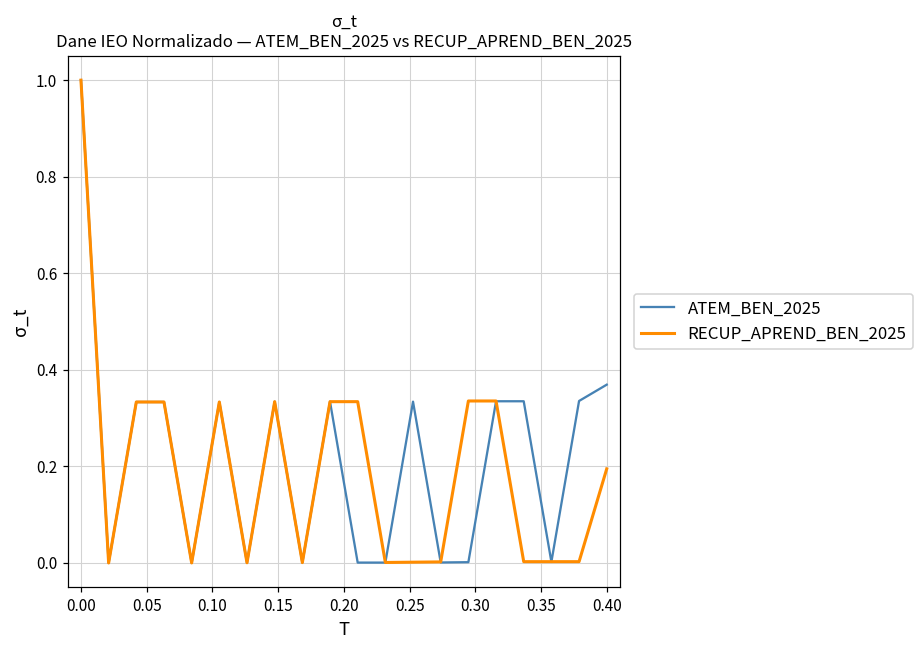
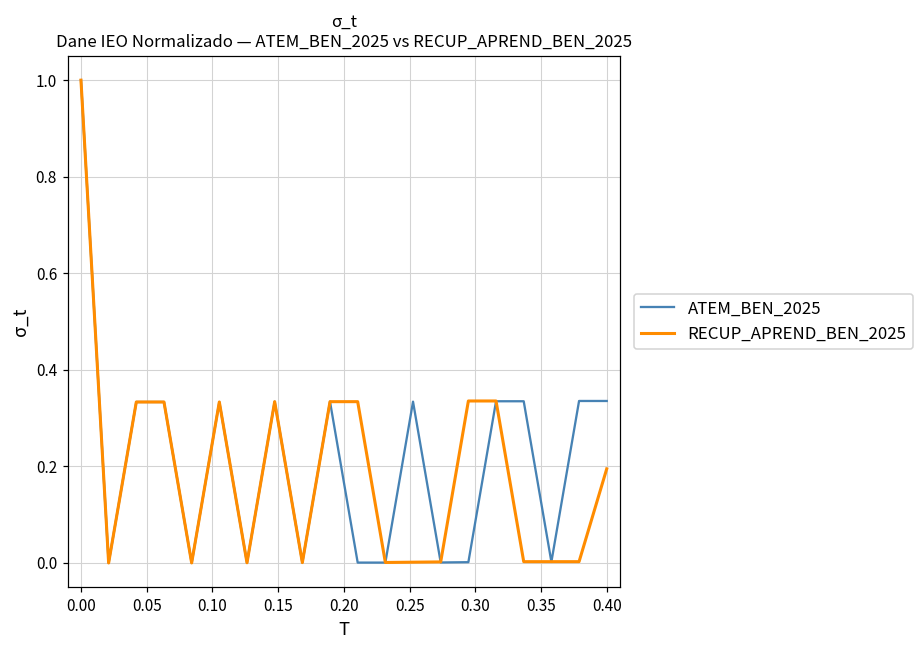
  {
    "ATEM_BEN_2025": {
-     "0.40": 0.37
+     "0.40": 0.34
    },
    "RECUP_APREND_BEN_2025": {
      "0.40": 0.19
    }
  }
